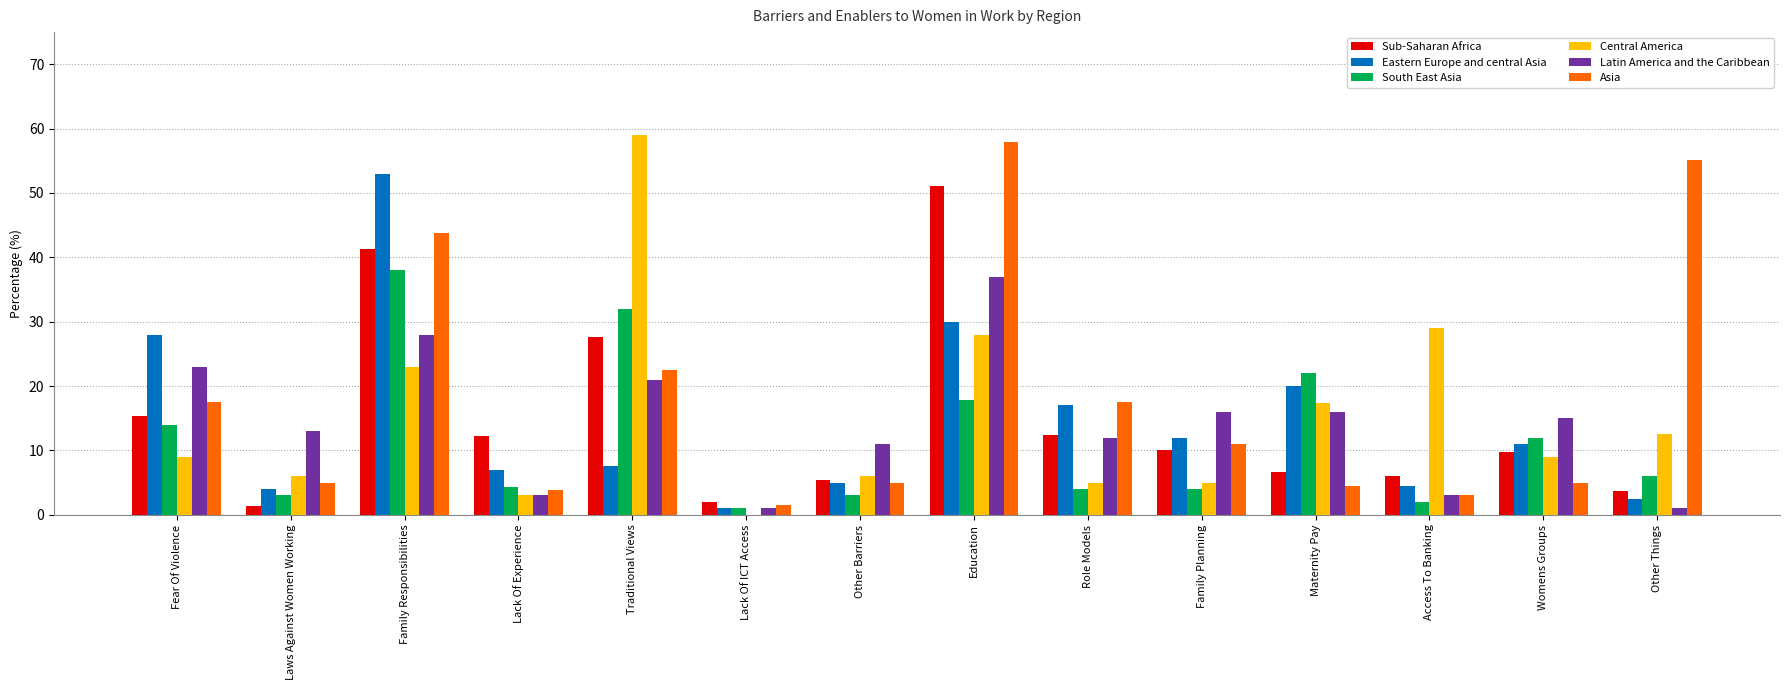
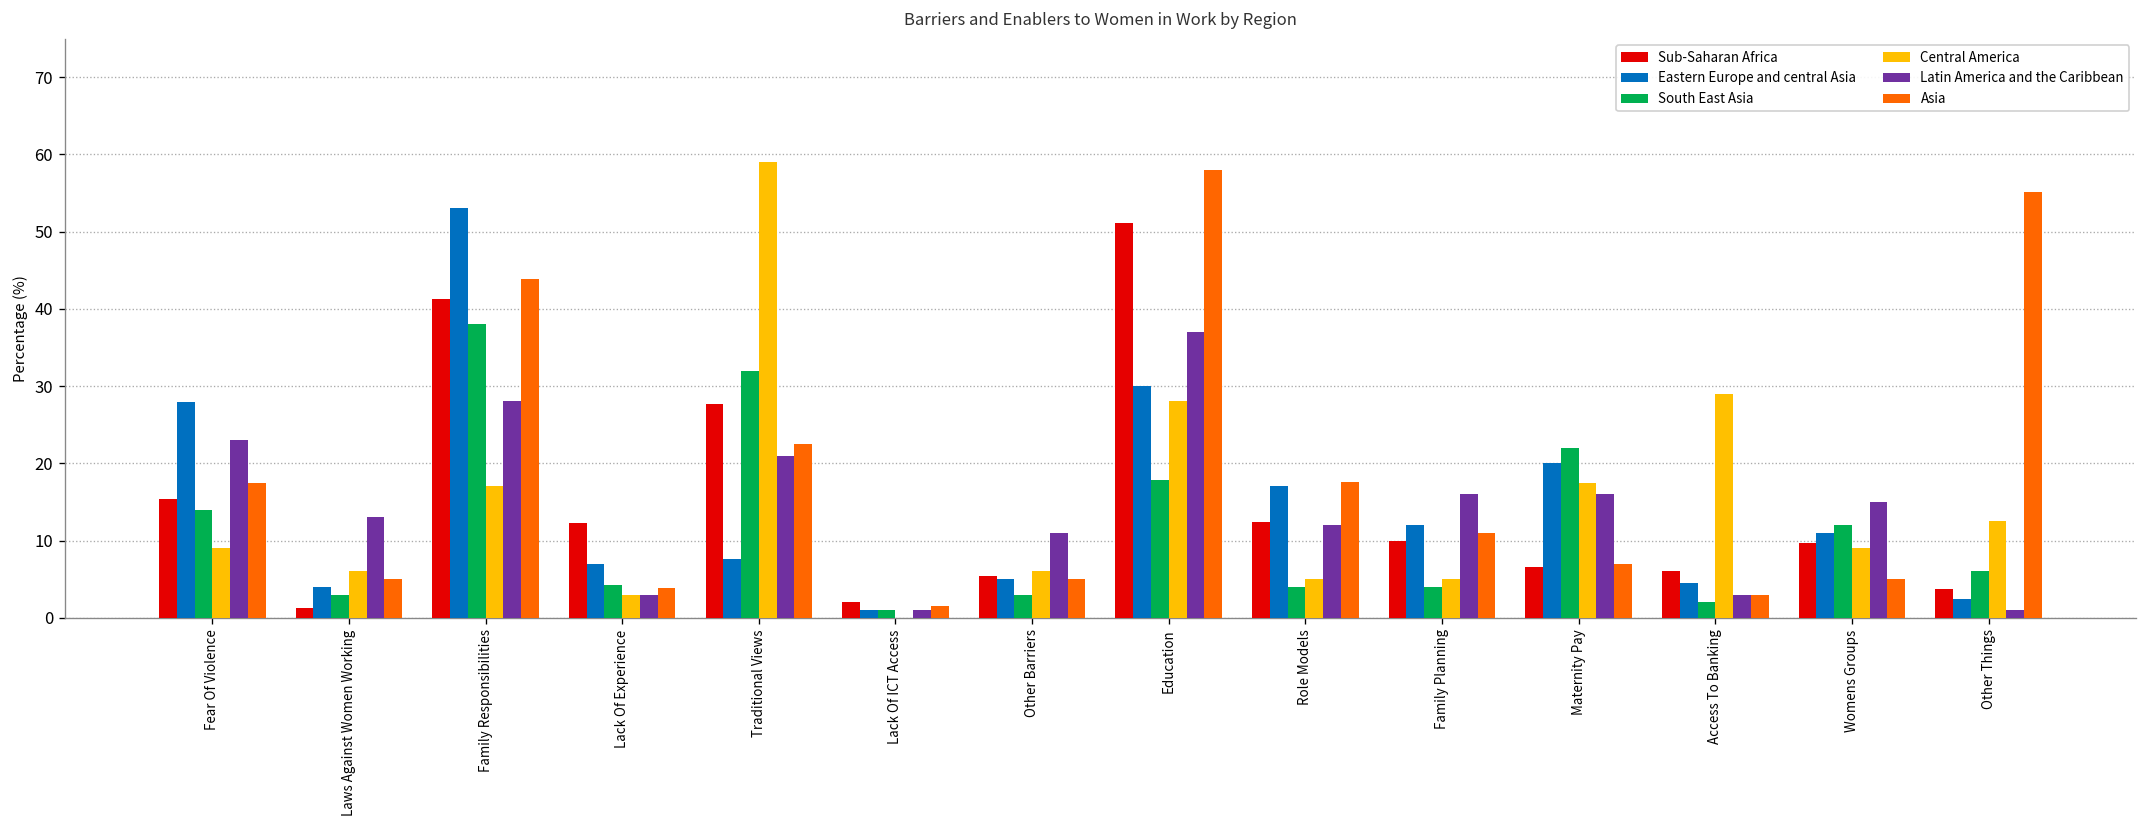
  {
    "Sub-Saharan Africa": {
      "Fear Of Violence": 15,
      "Laws Against Women Working": 1,
      "Family Responsibilities": 41,
      "Lack Of Experience": 12,
      "Traditional Views": 28,
      "Lack Of ICT Access": 2,
      "Other Barriers": 5,
      "Education": 51,
      "Role Models": 12,
      "Family Planning": 10,
      "Maternity Pay": 7,
      "Access To Banking": 6,
      "Womens Groups": 10,
      "Other Things": 4
    },
    "Eastern Europe and central Asia": {
      "Fear Of Violence": 28,
      "Laws Against Women Working": 4,
      "Family Responsibilities": 53,
      "Lack Of Experience": 7,
      "Traditional Views": 8,
      "Lack Of ICT Access": 1,
      "Other Barriers": 5,
      "Education": 30,
      "Role Models": 17,
      "Family Planning": 12,
      "Maternity Pay": 20,
      "Access To Banking": 5,
      "Womens Groups": 11,
      "Other Things": 2
    },
    "South East Asia": {
      "Fear Of Violence": 14,
      "Laws Against Women Working": 3,
      "Family Responsibilities": 38,
      "Lack Of Experience": 4,
      "Traditional Views": 32,
      "Lack Of ICT Access": 1,
      "Other Barriers": 3,
      "Education": 18,
      "Role Models": 4,
      "Family Planning": 4,
      "Maternity Pay": 22,
      "Access To Banking": 2,
      "Womens Groups": 12,
      "Other Things": 6
    },
    "Central America": {
      "Fear Of Violence": 9,
      "Laws Against Women Working": 6,
-     "Family Responsibilities": 23,
+     "Family Responsibilities": 17,
      "Lack Of Experience": 3,
      "Traditional Views": 59,
      "Lack Of ICT Access": 0,
      "Other Barriers": 6,
      "Education": 28,
      "Role Models": 5,
      "Family Planning": 5,
      "Maternity Pay": 17,
      "Access To Banking": 29,
      "Womens Groups": 9,
      "Other Things": 13
    },
    "Latin America and the Caribbean": {
      "Fear Of Violence": 23,
      "Laws Against Women Working": 13,
      "Family Responsibilities": 28,
      "Lack Of Experience": 3,
      "Traditional Views": 21,
      "Lack Of ICT Access": 1,
      "Other Barriers": 11,
      "Education": 37,
      "Role Models": 12,
      "Family Planning": 16,
      "Maternity Pay": 16,
      "Access To Banking": 3,
      "Womens Groups": 15,
      "Other Things": 1
    },
    "Asia": {
      "Fear Of Violence": 18,
      "Laws Against Women Working": 5,
      "Family Responsibilities": 44,
      "Lack Of Experience": 4,
      "Traditional Views": 23,
      "Lack Of ICT Access": 2,
      "Other Barriers": 5,
      "Education": 58,
      "Role Models": 18,
      "Family Planning": 11,
-     "Maternity Pay": 5,
+     "Maternity Pay": 7,
      "Access To Banking": 3,
      "Womens Groups": 5,
      "Other Things": 55
    }
  }
